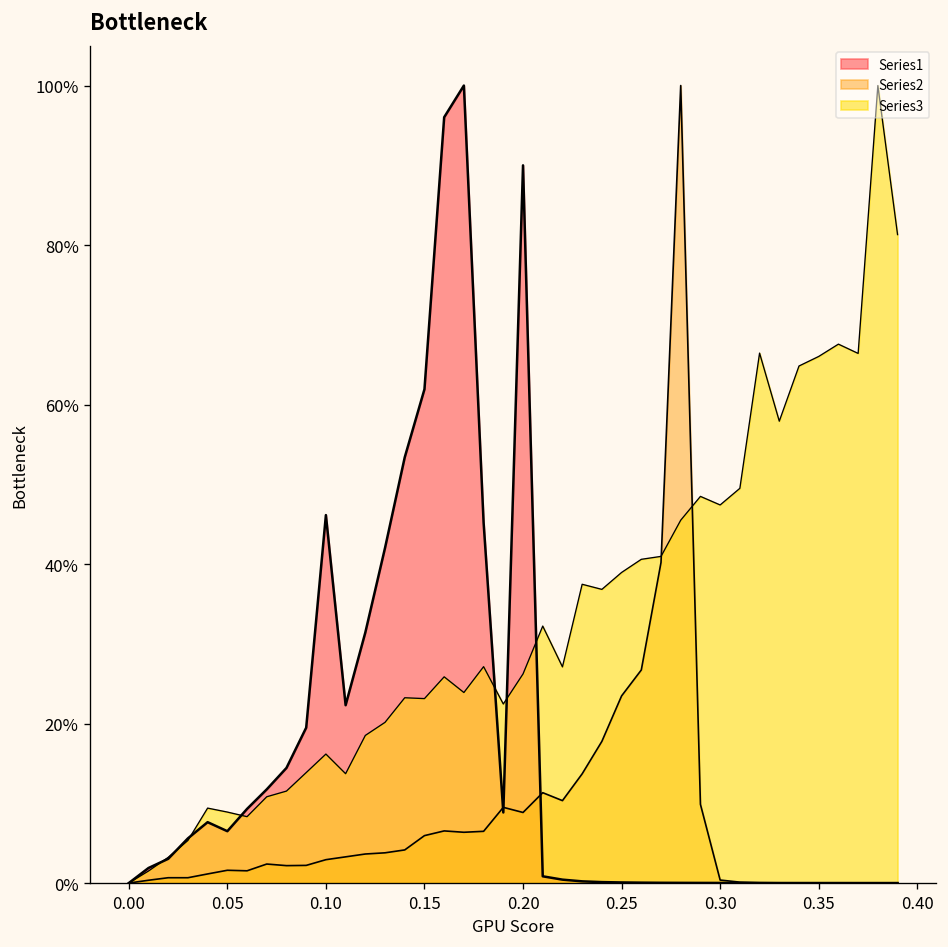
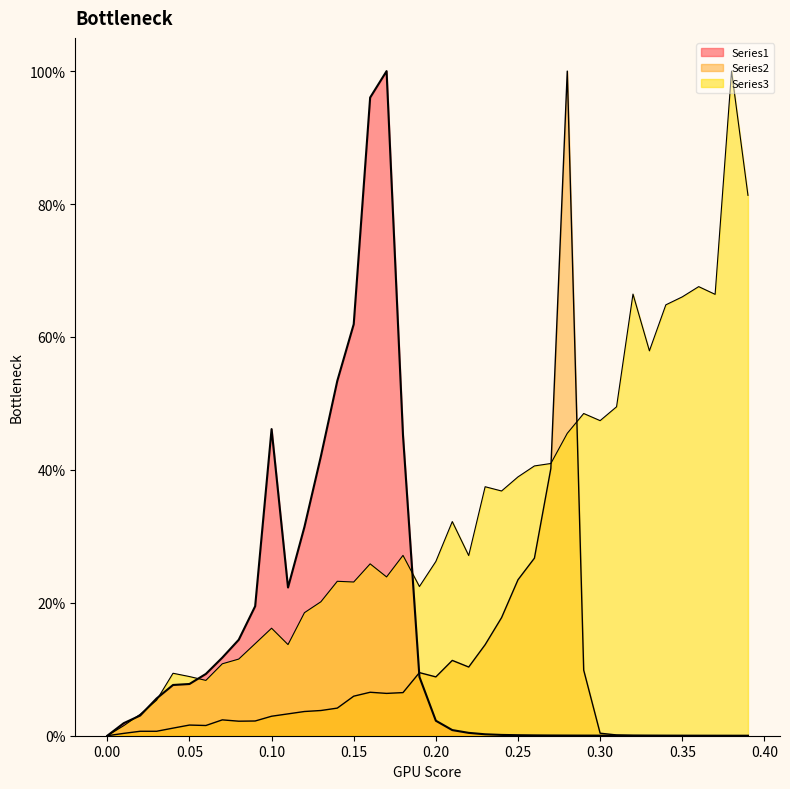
  {
    "Series1": {
-     "0.05": "7%",
+     "0.05": "8%",
      "0.10": "46%",
      "0.15": "62%",
-     "0.20": "90%",
+     "0.20": "2%",
      "0.25": "0%"
    }
  }
